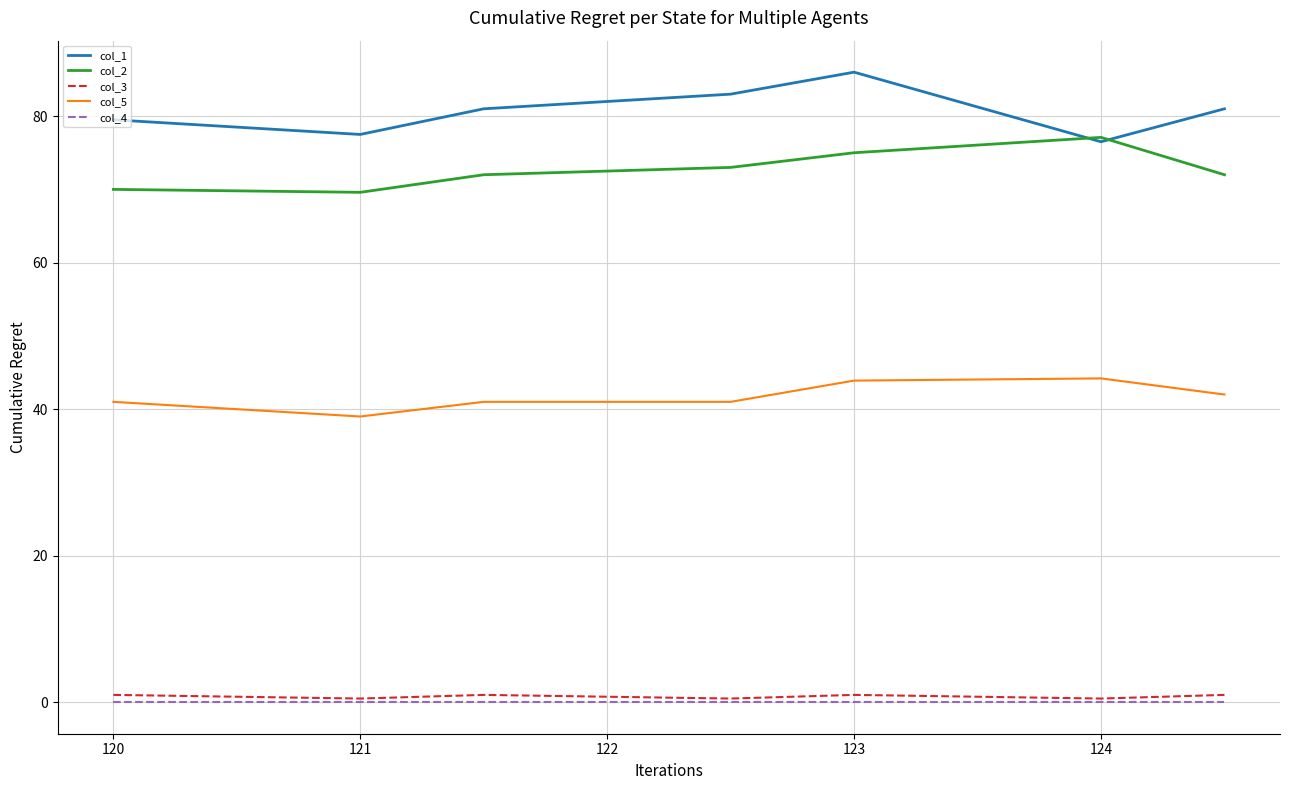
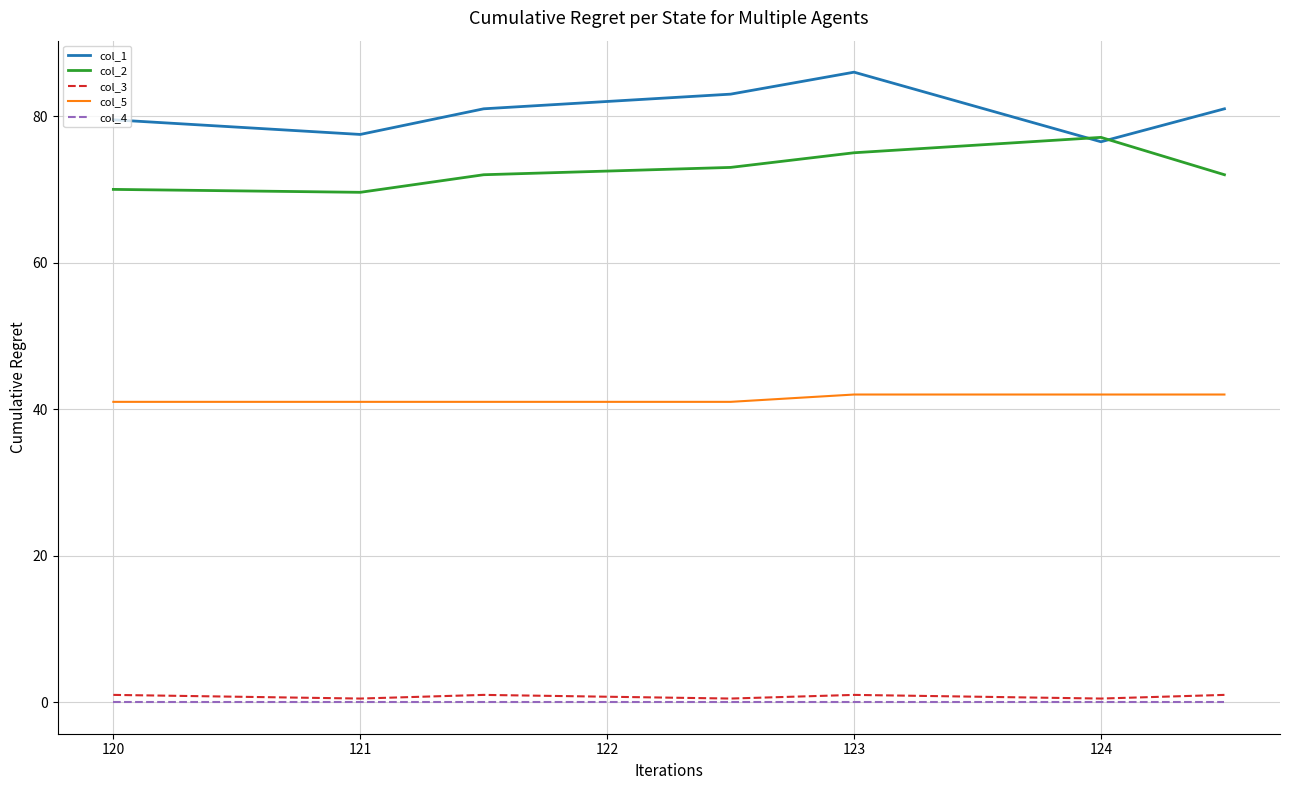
  {
    "col_1": {
      "121": 78,
      "123": 86,
      "124": 77
    },
    "col_2": {
      "120": 70,
      "121": 70,
      "123": 75,
      "124": 77
    },
    "col_3": {
      "120": 1,
      "121": 1,
      "123": 1,
      "124": 1
    },
    "col_5": {
      "120": 41,
-     "121": 39,
-     "123": 44,
-     "124": 44
+     "121": 41,
+     "123": 42,
+     "124": 42
    },
    "col_4": {
      "120": 0,
      "121": 0,
      "123": 0,
      "124": 0
    }
  }
